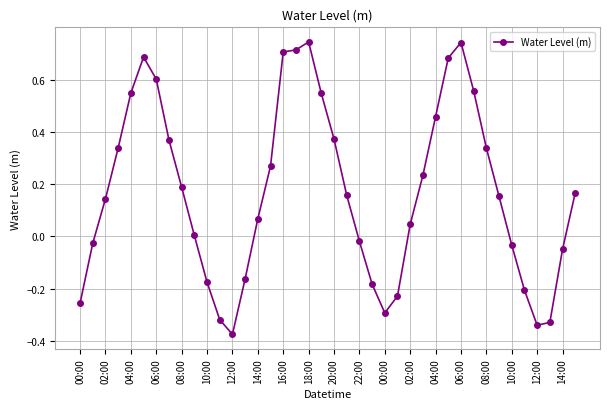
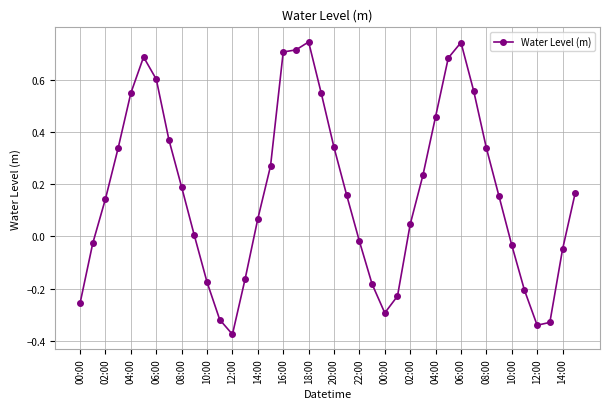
  {
    "16:00": 0.71,
    "18:00": 0.74,
-   "20:00": 0.37,
+   "20:00": 0.34,
    "22:00": -0.02
  }
